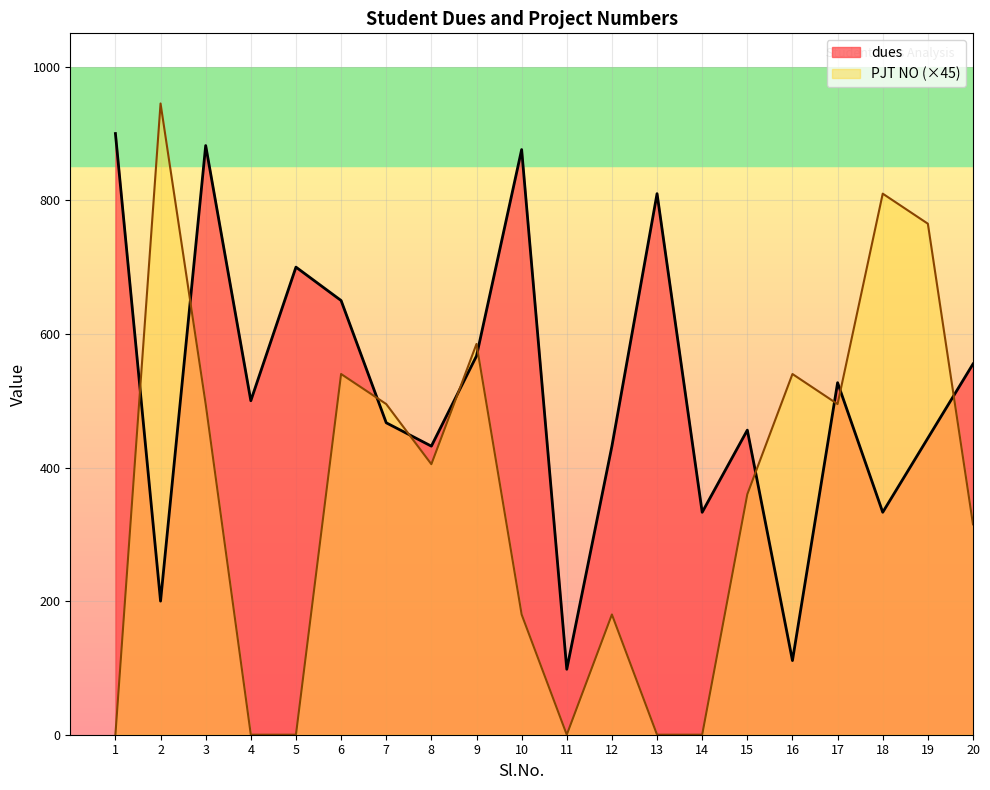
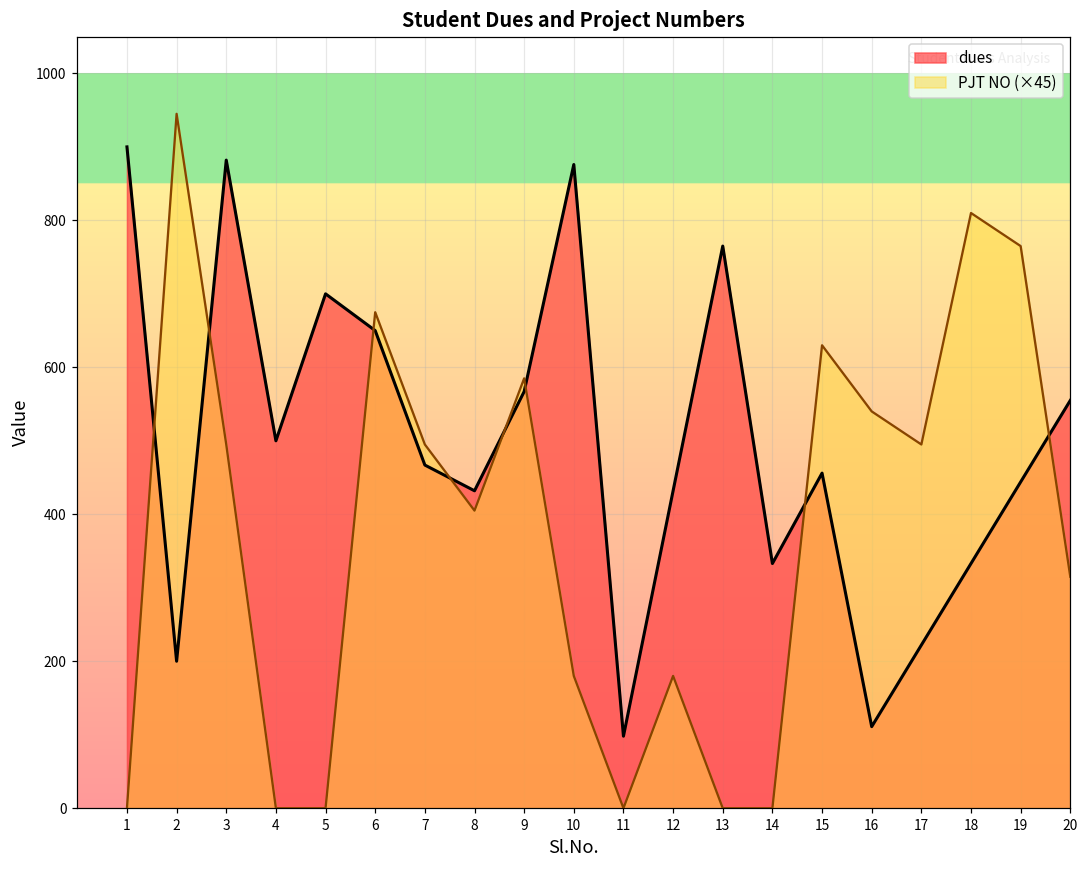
  {
    "dues": {
      "1": 900,
      "2": 200,
      "3": 880,
      "4": 500,
      "5": 700,
      "6": 650,
      "7": 470,
      "8": 430,
      "9": 570,
      "10": 880,
      "11": 100,
      "12": 430,
-     "13": 810,
+     "13": 770,
      "14": 330,
      "15": 460,
      "16": 110,
-     "17": 530,
+     "17": 220,
      "18": 330,
      "19": 440,
      "20": 560
    },
    "PJT NO (×45)": {
      "1": 0,
      "2": 950,
      "3": 500,
      "4": 0,
      "5": 0,
-     "6": 540,
+     "6": 680,
      "7": 500,
      "8": 410,
      "9": 590,
      "10": 180,
      "11": 0,
      "12": 180,
      "13": 0,
      "14": 0,
-     "15": 360,
+     "15": 630,
      "16": 540,
      "17": 500,
      "18": 810,
      "19": 770,
      "20": 320
    }
  }
